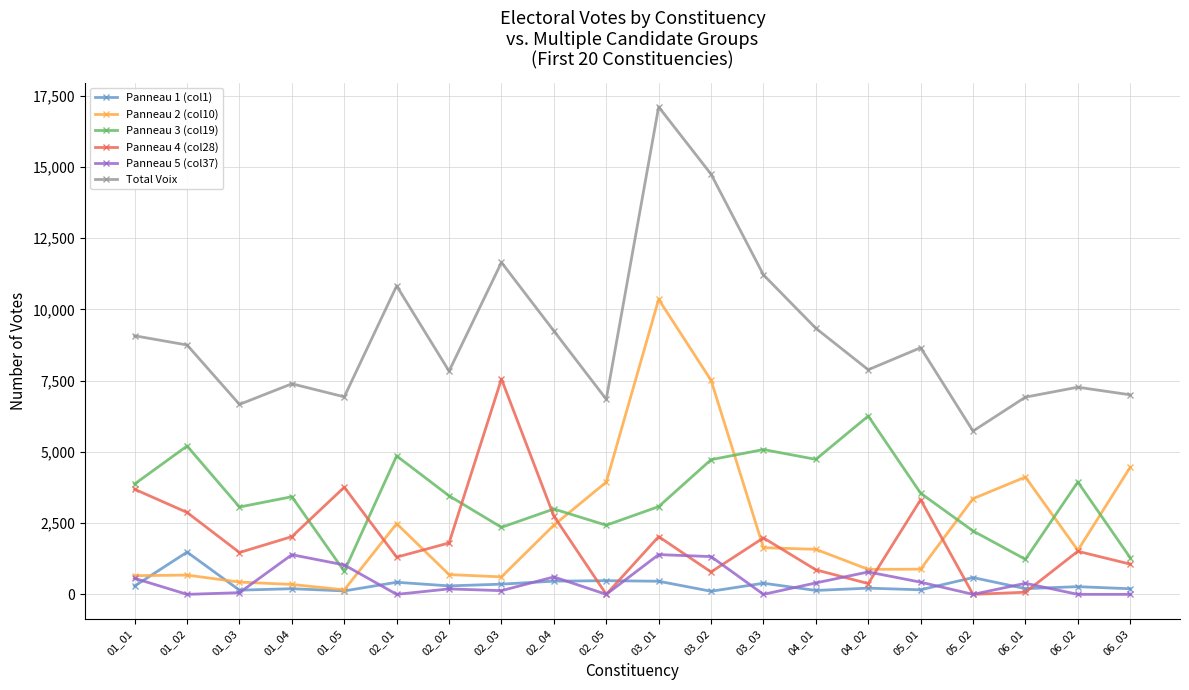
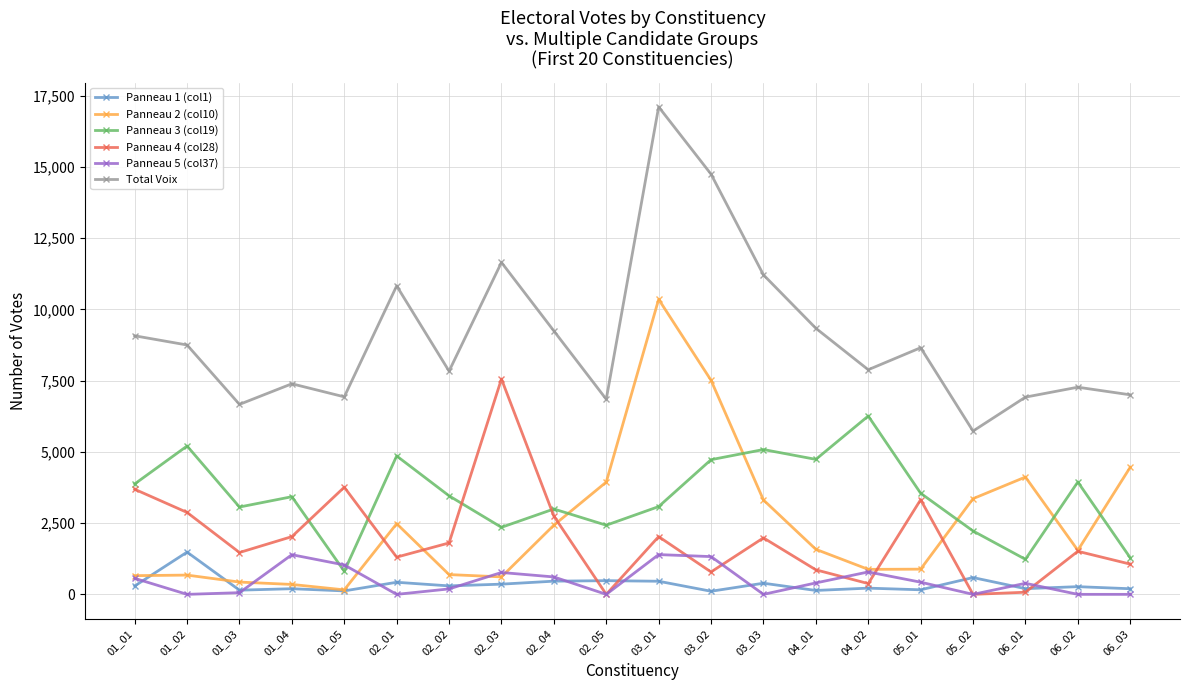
  {
    "Panneau 1 (col1)": {
      "01_01": "300",
      "01_02": "1,500",
      "01_04": "200",
      "02_01": "400",
      "02_02": "300",
      "02_03": "400",
      "02_04": "500",
      "02_05": "500",
      "03_01": "500",
      "03_02": "100",
      "03_03": "400",
      "04_01": "100",
      "04_02": "200",
      "05_01": "200",
      "05_02": "600",
      "06_01": "200",
      "06_02": "300",
      "06_03": "200"
    },
    "Panneau 2 (col10)": {
      "01_01": "700",
      "01_02": "700",
      "01_03": "400",
      "01_04": "300",
      "02_01": "2,500",
      "02_02": "700",
      "02_03": "600",
      "02_04": "2,400",
      "02_05": "3,900",
      "03_01": "10,400",
      "03_02": "7,500",
-     "03_03": "1,600",
+     "03_03": "3,300",
      "04_01": "1,600",
      "04_02": "900",
      "05_01": "900",
      "05_02": "3,400",
      "06_01": "4,100",
      "06_03": "4,500"
    },
    "Panneau 3 (col19)": {
      "01_01": "3,900",
      "01_02": "5,200",
      "01_03": "3,100",
      "01_04": "3,400",
      "01_05": "800",
      "02_01": "4,900",
      "02_02": "3,500",
      "02_03": "2,400",
      "02_04": "3,000",
      "02_05": "2,400",
      "03_01": "3,100",
      "03_02": "4,700",
      "03_03": "5,100",
      "04_01": "4,700",
      "04_02": "6,300",
      "05_01": "3,500",
      "05_02": "2,200",
      "06_01": "1,200",
      "06_02": "3,900",
      "06_03": "1,300"
    },
    "Panneau 4 (col28)": {
      "01_01": "3,700",
      "01_02": "2,900",
      "01_03": "1,500",
      "01_04": "2,000",
      "01_05": "3,800",
      "02_01": "1,300",
      "02_02": "1,800",
      "02_03": "7,600",
      "02_04": "2,700",
      "03_01": "2,000",
      "03_02": "800",
      "03_03": "2,000",
      "04_01": "900",
      "04_02": "400",
      "05_01": "3,300",
      "06_01": "100",
      "06_03": "1,100"
    },
    "Panneau 5 (col37)": {
      "01_01": "600",
      "01_02": "0",
      "01_04": "1,400",
      "01_05": "1,000",
      "02_01": "0",
      "02_02": "200",
-     "02_03": "100",
+     "02_03": "800",
      "02_04": "600",
      "03_01": "1,400",
      "03_02": "1,300",
      "03_03": "0",
      "04_01": "400",
      "04_02": "800",
      "05_01": "400",
      "06_01": "400",
      "06_02": "0",
      "06_03": "0"
    },
    "Total Voix": {
      "01_01": "9,100",
      "01_02": "8,700",
      "01_03": "6,700",
      "01_04": "7,400",
      "01_05": "6,900",
      "02_01": "10,800",
      "02_02": "7,800",
      "02_03": "11,600",
      "02_04": "9,200",
      "02_05": "6,800",
      "03_01": "17,100",
      "03_02": "14,700",
      "03_03": "11,200",
      "04_01": "9,300",
      "04_02": "7,900",
      "05_01": "8,700",
      "05_02": "5,700",
      "06_01": "6,900",
      "06_02": "7,300",
      "06_03": "7,000"
    }
  }
